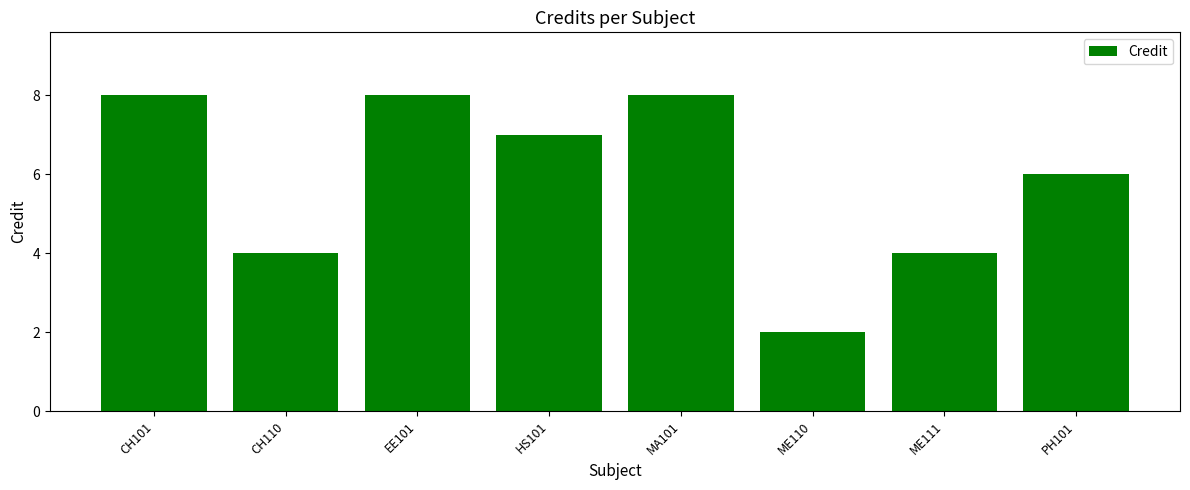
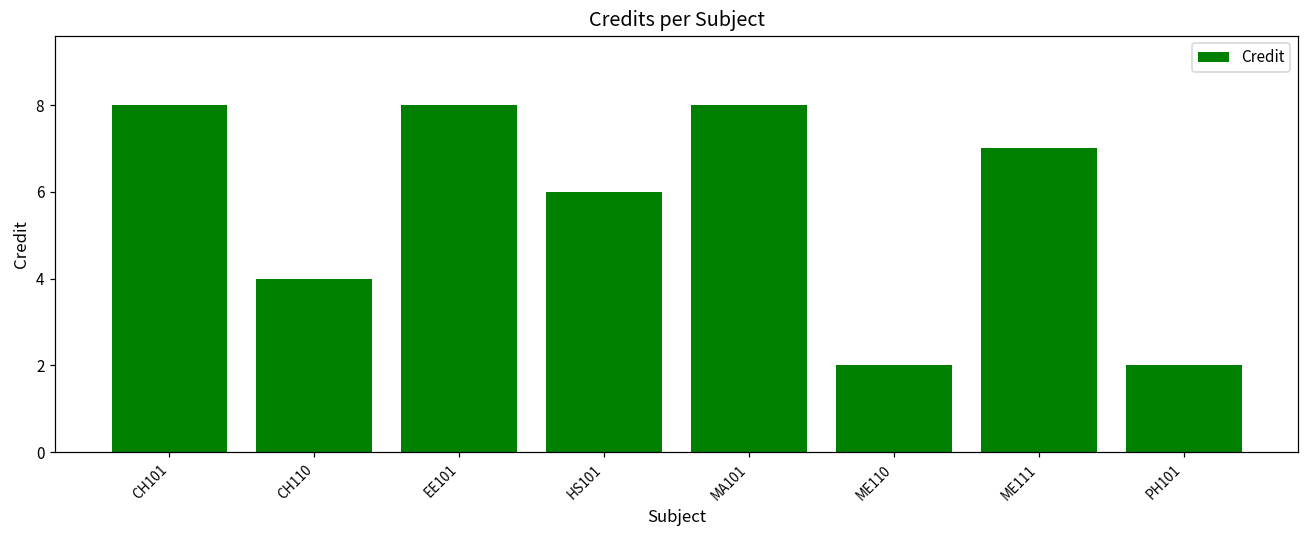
  {
    "CH101": 8,
    "CH110": 4,
    "EE101": 8,
-   "HS101": 7,
+   "HS101": 6,
    "MA101": 8,
    "ME110": 2,
-   "ME111": 4,
-   "PH101": 6
+   "ME111": 7,
+   "PH101": 2
  }
